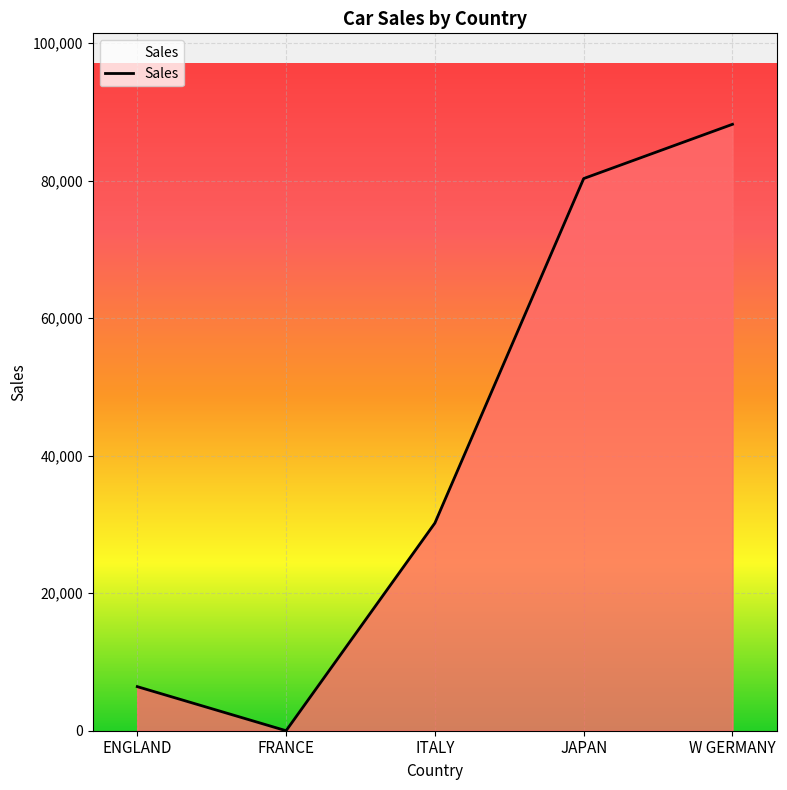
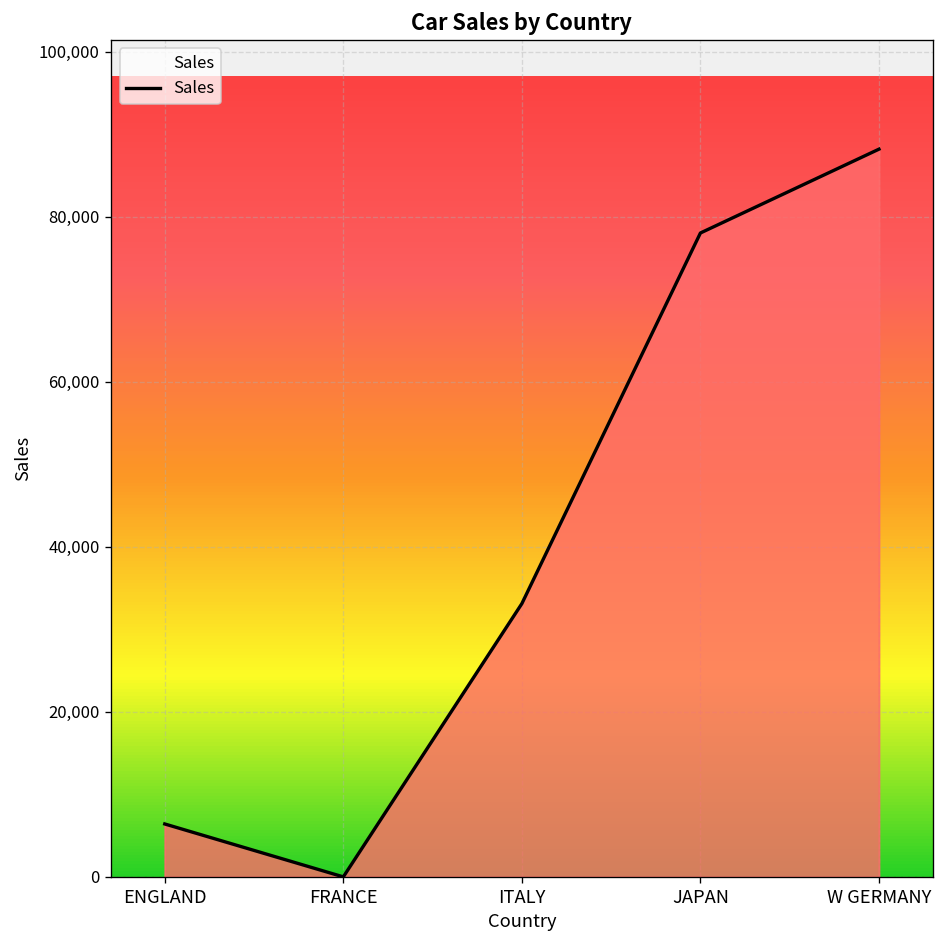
  {
    "ENGLAND": "6,000",
    "FRANCE": "0",
-   "ITALY": "30,000",
-   "JAPAN": "80,000",
+   "ITALY": "33,000",
+   "JAPAN": "78,000",
    "W GERMANY": "88,000"
  }
